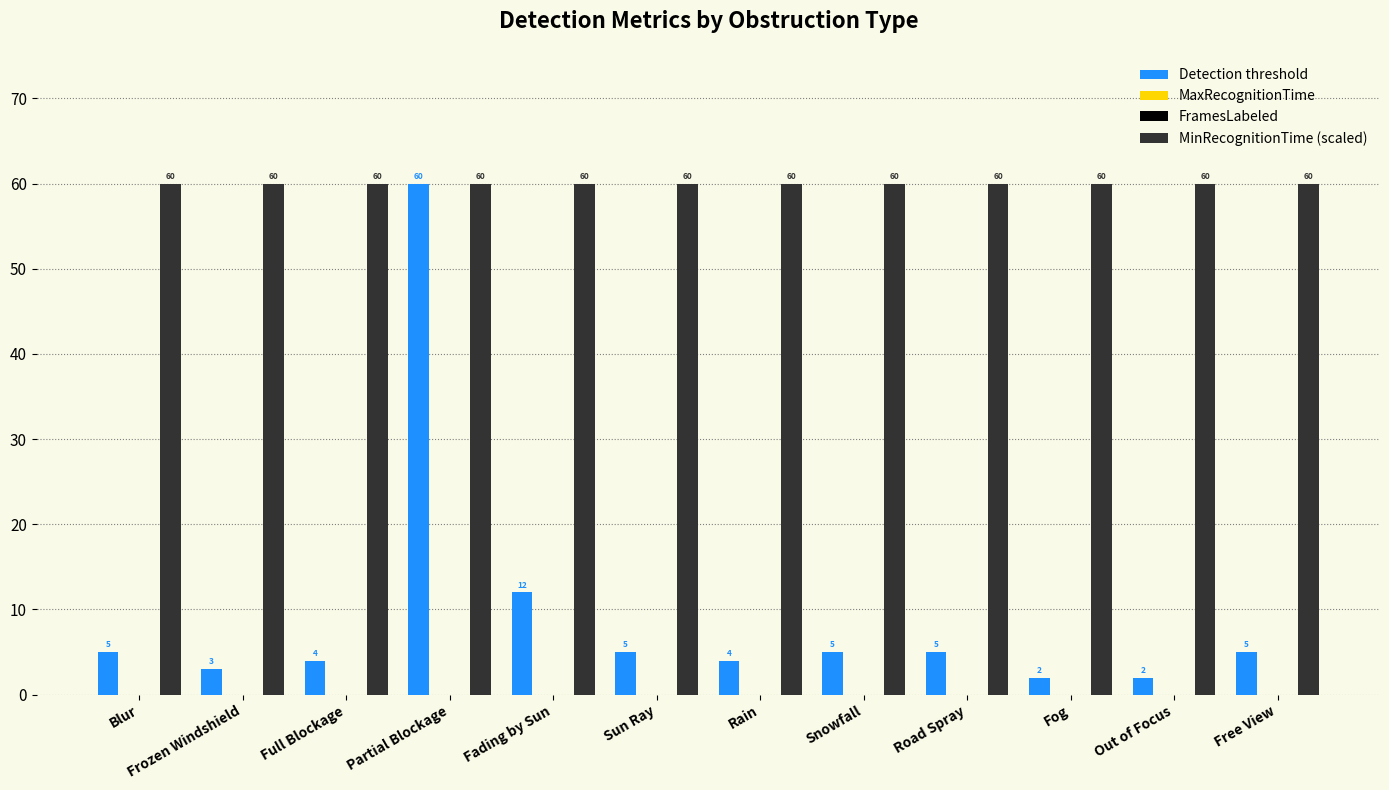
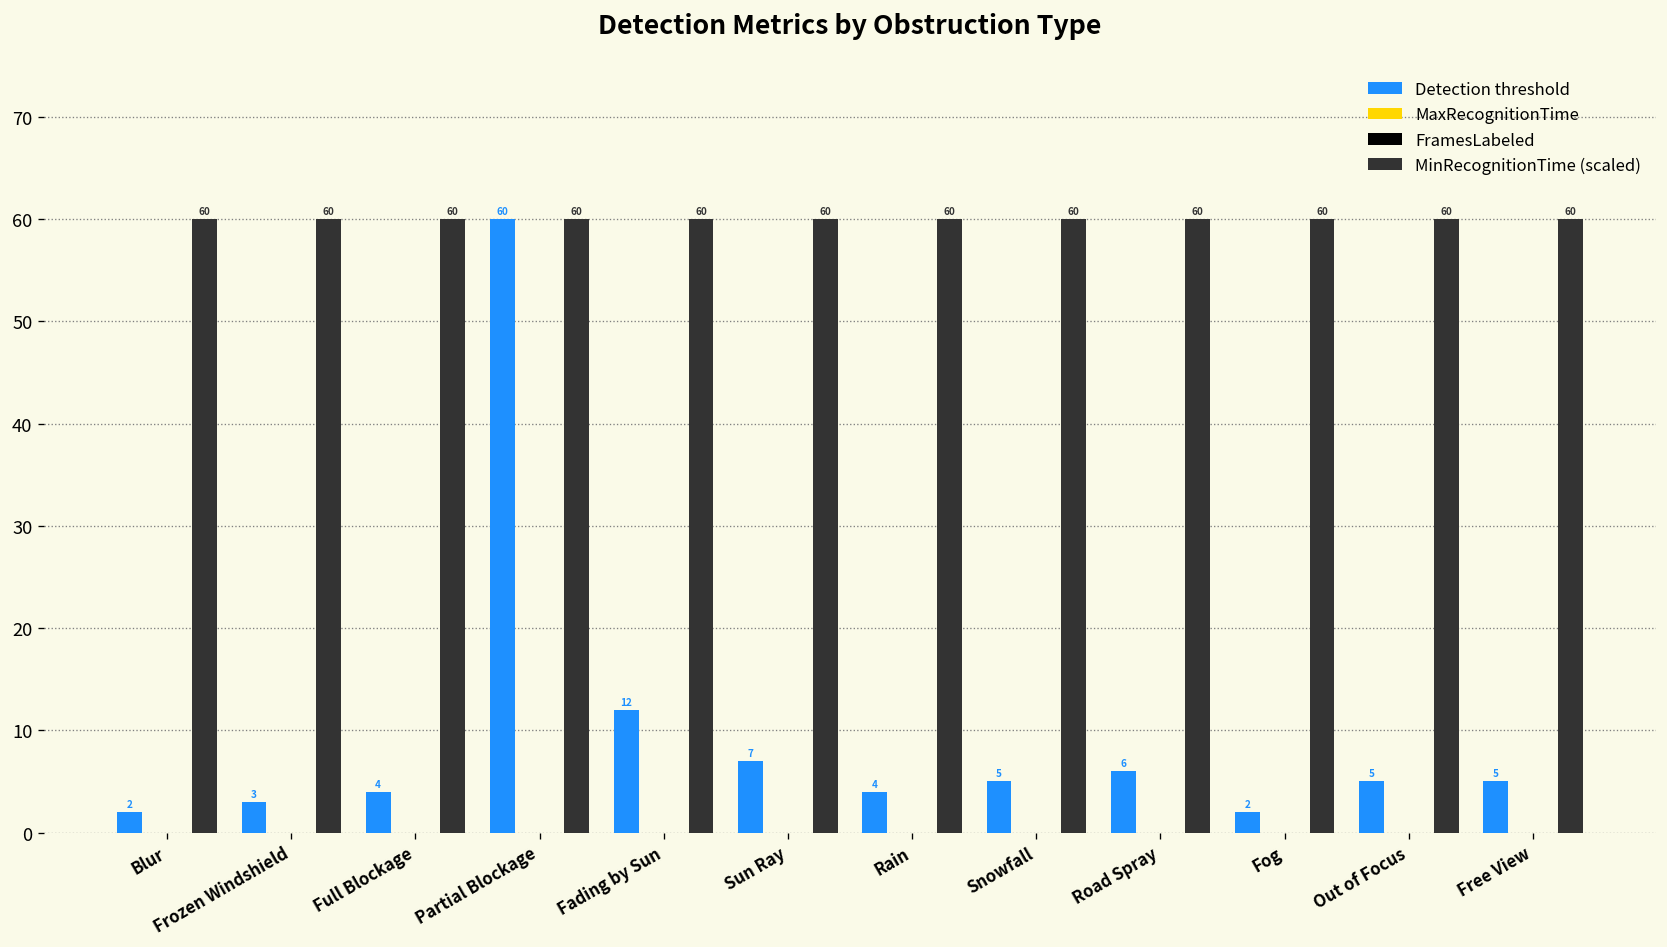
  {
    "Detection threshold": {
-     "Blur": 5,
+     "Blur": 2,
      "Frozen Windshield": 3,
      "Full Blockage": 4,
      "Partial Blockage": 60,
      "Fading by Sun": 12,
-     "Sun Ray": 5,
+     "Sun Ray": 7,
      "Rain": 4,
      "Snowfall": 5,
-     "Road Spray": 5,
+     "Road Spray": 6,
      "Fog": 2,
-     "Out of Focus": 2,
+     "Out of Focus": 5,
      "Free View": 5
    },
    "MaxRecognitionTime": {
      "Blur": 0,
      "Frozen Windshield": 0,
      "Full Blockage": 0,
      "Partial Blockage": 0,
      "Fading by Sun": 0,
      "Sun Ray": 0,
      "Rain": 0,
      "Snowfall": 0,
      "Road Spray": 0,
      "Fog": 0,
      "Out of Focus": 0,
      "Free View": 0
    },
    "FramesLabeled": {
      "Blur": 0,
      "Frozen Windshield": 0,
      "Full Blockage": 0,
      "Partial Blockage": 0,
      "Fading by Sun": 0,
      "Sun Ray": 0,
      "Rain": 0,
      "Snowfall": 0,
      "Road Spray": 0,
      "Fog": 0,
      "Out of Focus": 0,
      "Free View": 0
    },
    "MinRecognitionTime (scaled)": {
      "Blur": 60,
      "Frozen Windshield": 60,
      "Full Blockage": 60,
      "Partial Blockage": 60,
      "Fading by Sun": 60,
      "Sun Ray": 60,
      "Rain": 60,
      "Snowfall": 60,
      "Road Spray": 60,
      "Fog": 60,
      "Out of Focus": 60,
      "Free View": 60
    }
  }
